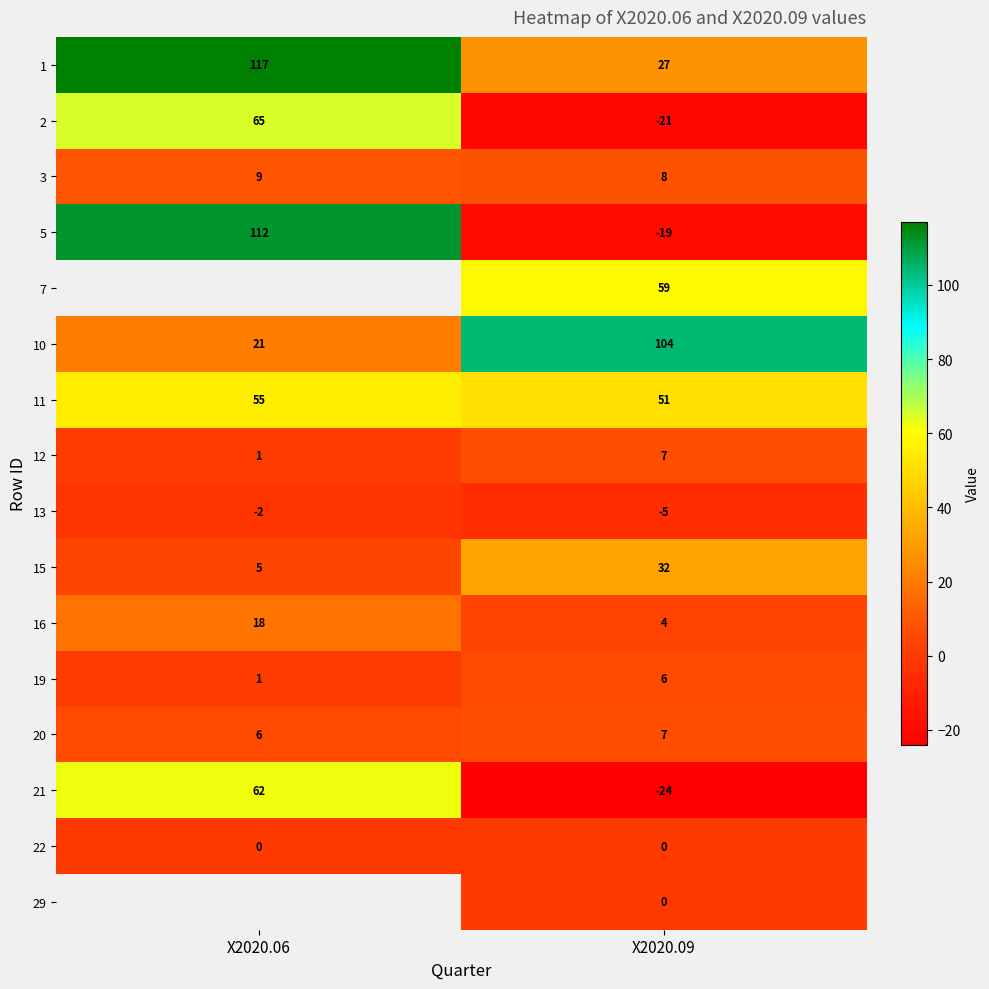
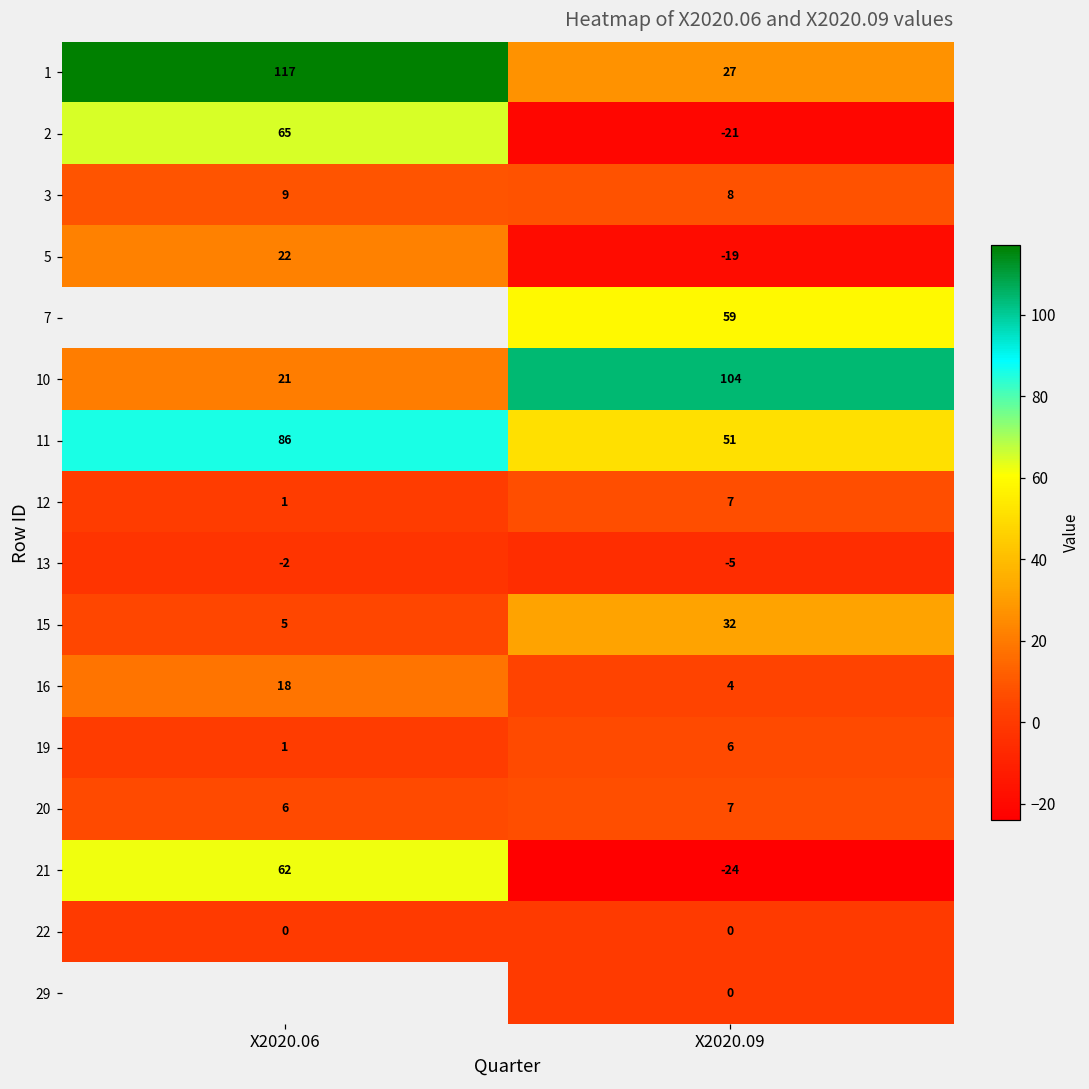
  {
    "1": {
      "X2020.06": 117,
      "X2020.09": 27
    },
    "2": {
      "X2020.06": 65,
      "X2020.09": -21
    },
    "3": {
      "X2020.06": 9,
      "X2020.09": 8
    },
    "5": {
-     "X2020.06": 112,
+     "X2020.06": 22,
      "X2020.09": -19
    },
    "7": {
      "X2020.09": 59
    },
    "10": {
      "X2020.06": 21,
      "X2020.09": 104
    },
    "11": {
-     "X2020.06": 55,
+     "X2020.06": 86,
      "X2020.09": 51
    },
    "12": {
      "X2020.06": 1,
      "X2020.09": 7
    },
    "13": {
      "X2020.06": -2,
      "X2020.09": -5
    },
    "15": {
      "X2020.06": 5,
      "X2020.09": 32
    },
    "16": {
      "X2020.06": 18,
      "X2020.09": 4
    },
    "19": {
      "X2020.06": 1,
      "X2020.09": 6
    },
    "20": {
      "X2020.06": 6,
      "X2020.09": 7
    },
    "21": {
      "X2020.06": 62,
      "X2020.09": -24
    },
    "22": {
      "X2020.06": 0,
      "X2020.09": 0
    },
    "29": {
      "X2020.09": 0
    }
  }
